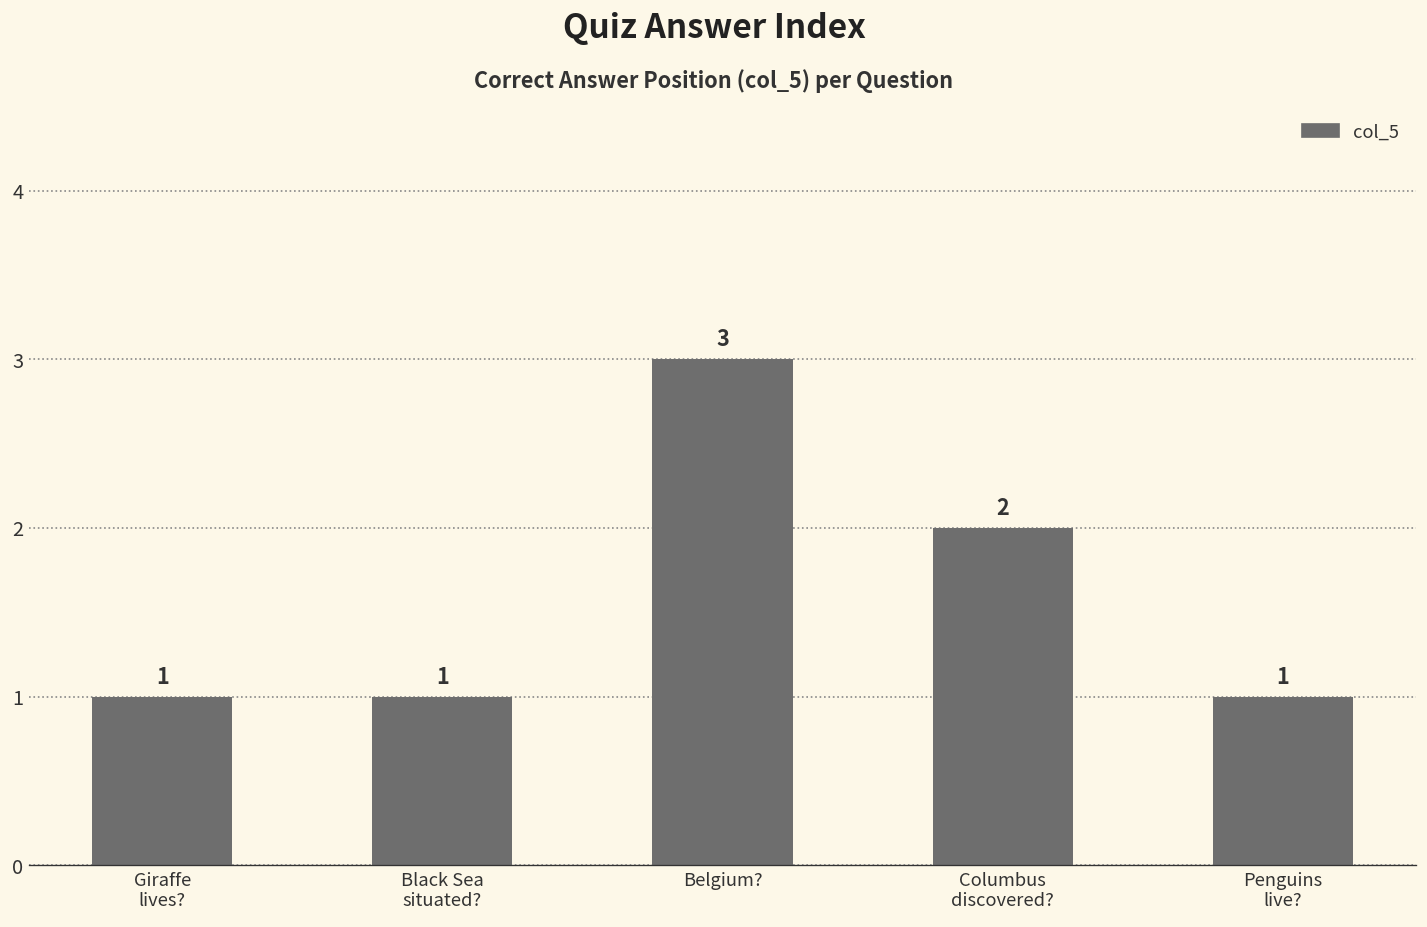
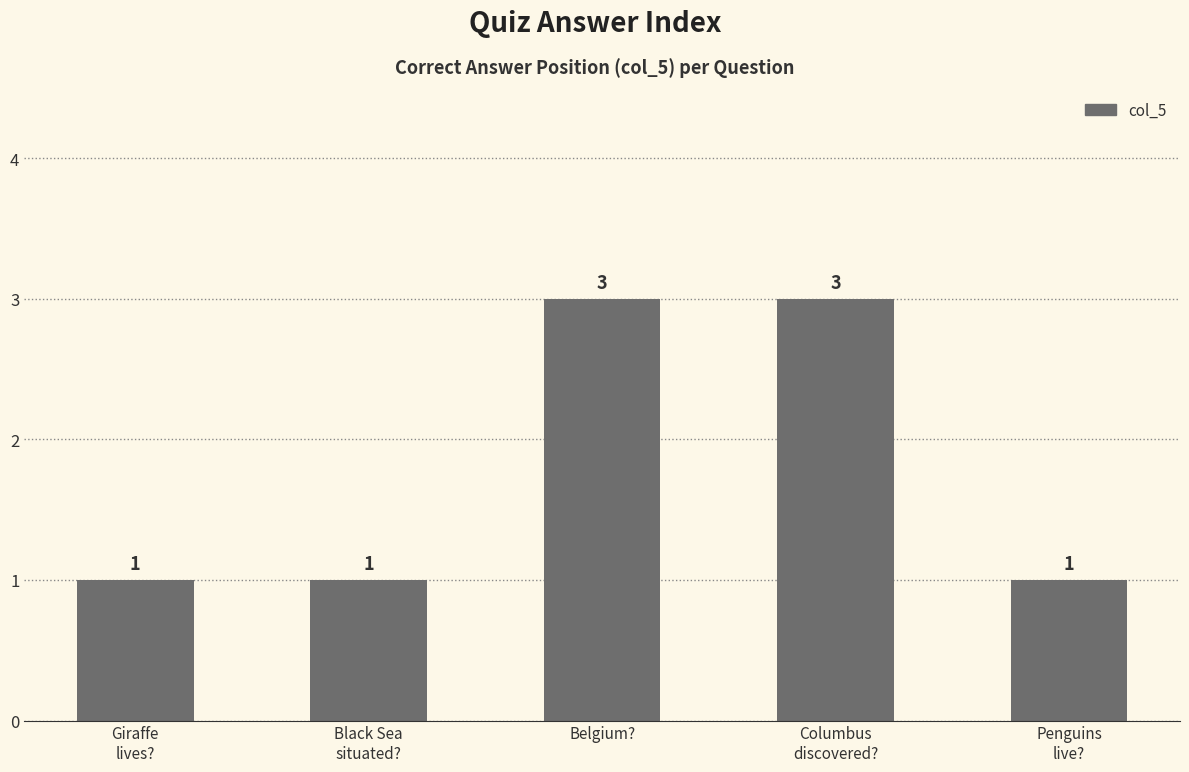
  {
    "Giraffe lives?": 1,
    "Black Sea situated?": 1,
    "Belgium?": 3,
-   "Columbus discovered?": 2,
+   "Columbus discovered?": 3,
    "Penguins live?": 1
  }
